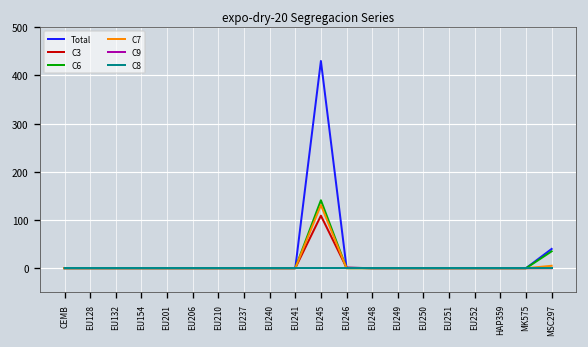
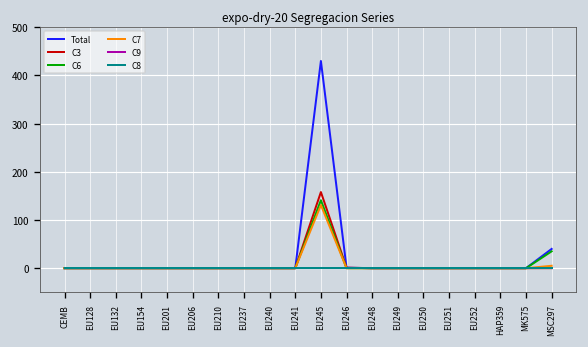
  {
    "Total": {
      "EU245": 430
    },
    "C3": {
-     "EU245": 110
+     "EU245": 160
    },
    "C6": {
      "EU245": 140
    },
    "C7": {
      "EU245": 130
    },
    "C8": {
      "EU245": 0
    }
  }
